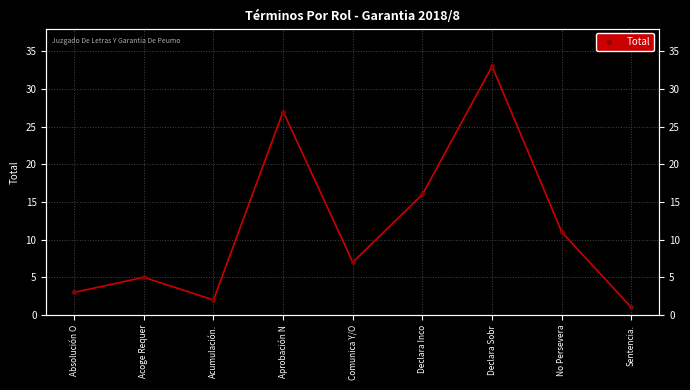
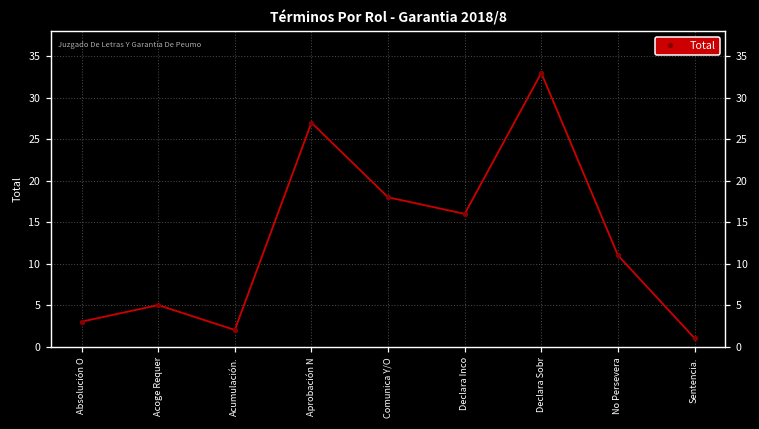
  {
    "Absolución O": 3,
    "Acoge Requer": 5,
    "Acumulación.": 2,
    "Aprobación N": 27,
-   "Comunica Y/O": 7,
+   "Comunica Y/O": 18,
    "Declara Inco": 16,
    "Declara Sobr": 33,
    "No Persevera": 11,
    "Sentencia.": 1
  }
